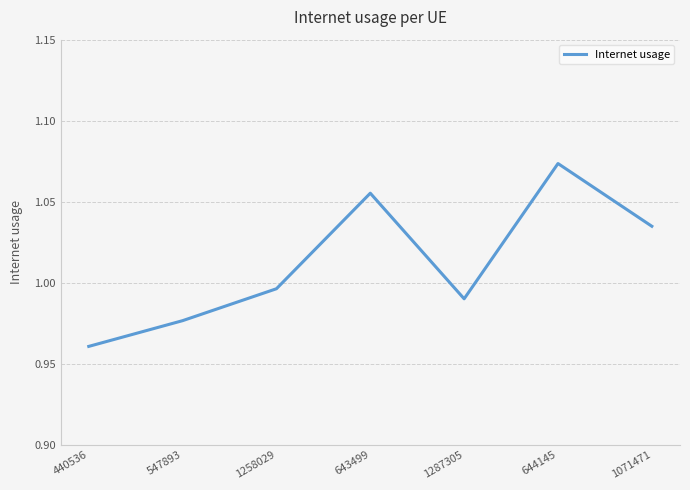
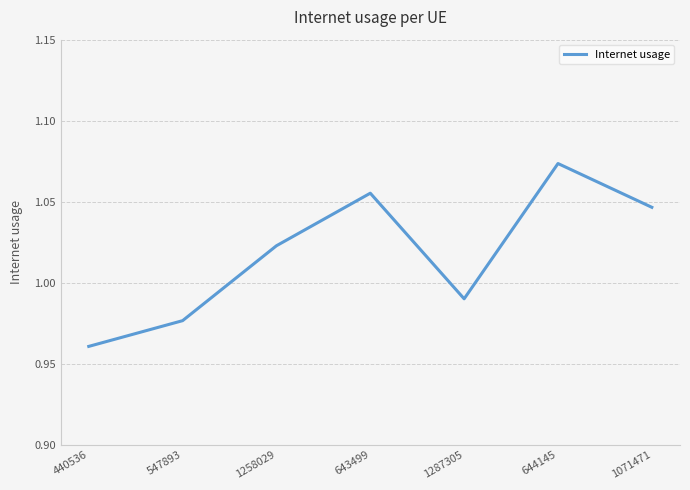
  {
    "440536": 0.961,
    "547893": 0.977,
-   "1258029": 0.996,
+   "1258029": 1.023,
    "643499": 1.055,
    "1287305": 0.990,
    "644145": 1.074,
-   "1071471": 1.035
+   "1071471": 1.047
  }
